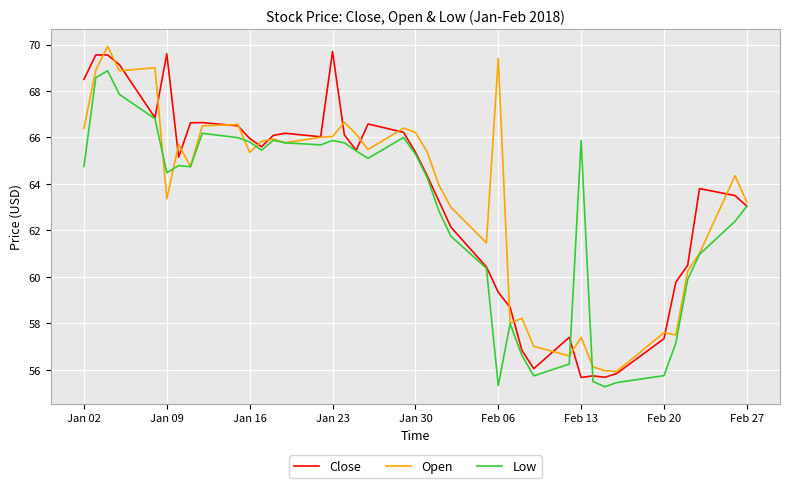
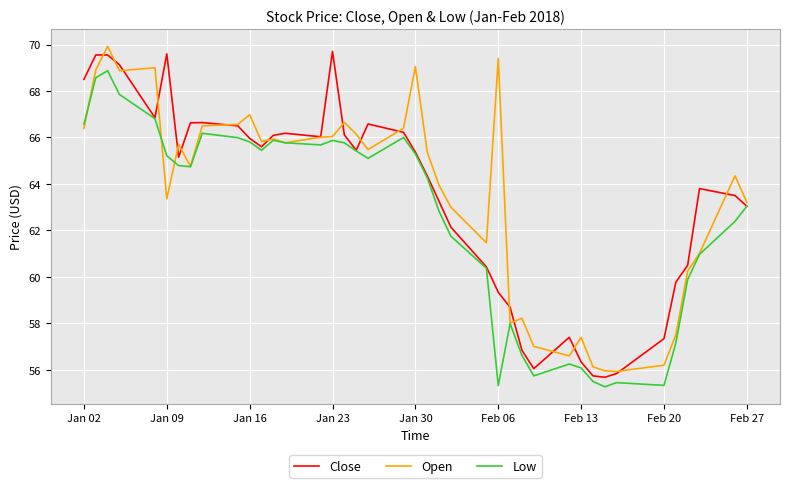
  {
    "Close": {
      "Jan 02": 68.5,
      "Jan 09": 69.6,
      "Jan 16": 66.0,
      "Jan 23": 69.7,
      "Feb 06": 59.3,
-     "Feb 13": 55.7,
+     "Feb 13": 56.3,
      "Feb 20": 57.3
    },
    "Open": {
      "Jan 02": 66.4,
      "Jan 09": 63.4,
-     "Jan 16": 65.4,
+     "Jan 16": 67.0,
      "Jan 23": 66.0,
-     "Jan 30": 66.2,
+     "Jan 30": 69.1,
      "Feb 06": 69.4,
      "Feb 13": 57.4,
-     "Feb 20": 57.6,
+     "Feb 20": 56.2,
      "Feb 27": 63.2
    },
    "Low": {
-     "Jan 02": 64.8,
-     "Jan 09": 64.5,
+     "Jan 02": 66.6,
+     "Jan 09": 65.2,
      "Jan 16": 65.8,
      "Jan 23": 65.9,
      "Feb 06": 55.3,
-     "Feb 13": 65.9,
-     "Feb 20": 55.8
+     "Feb 13": 56.1,
+     "Feb 20": 55.3
    }
  }
